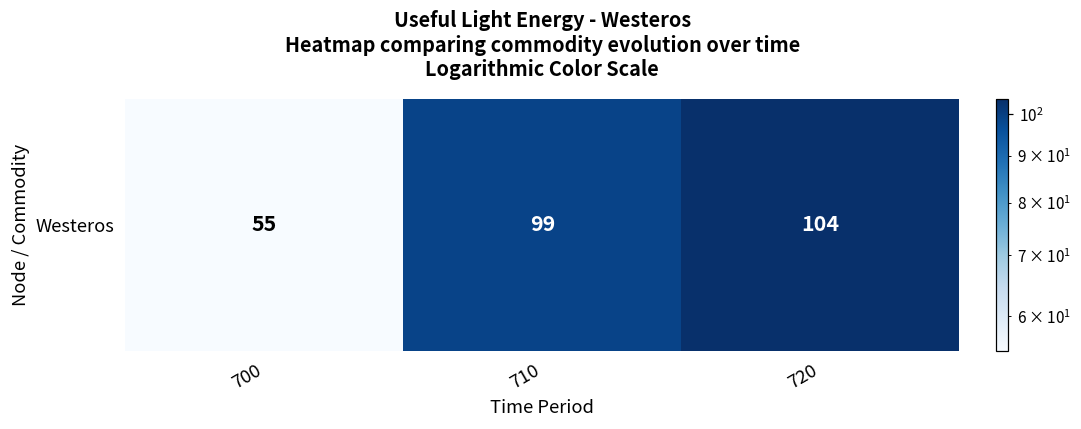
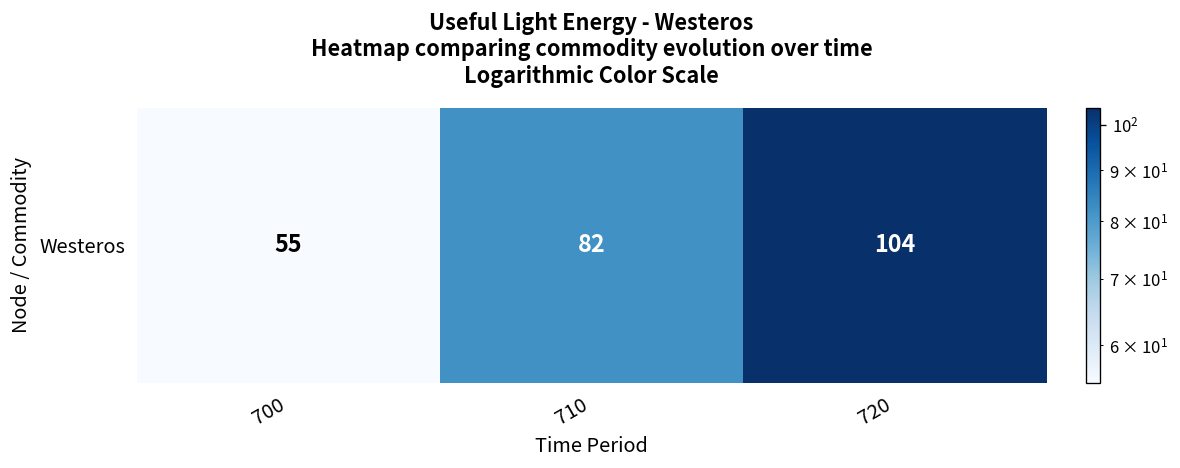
  {
    "Westeros": {
      "700": 55,
-     "710": 99,
+     "710": 82,
      "720": 104
    }
  }
